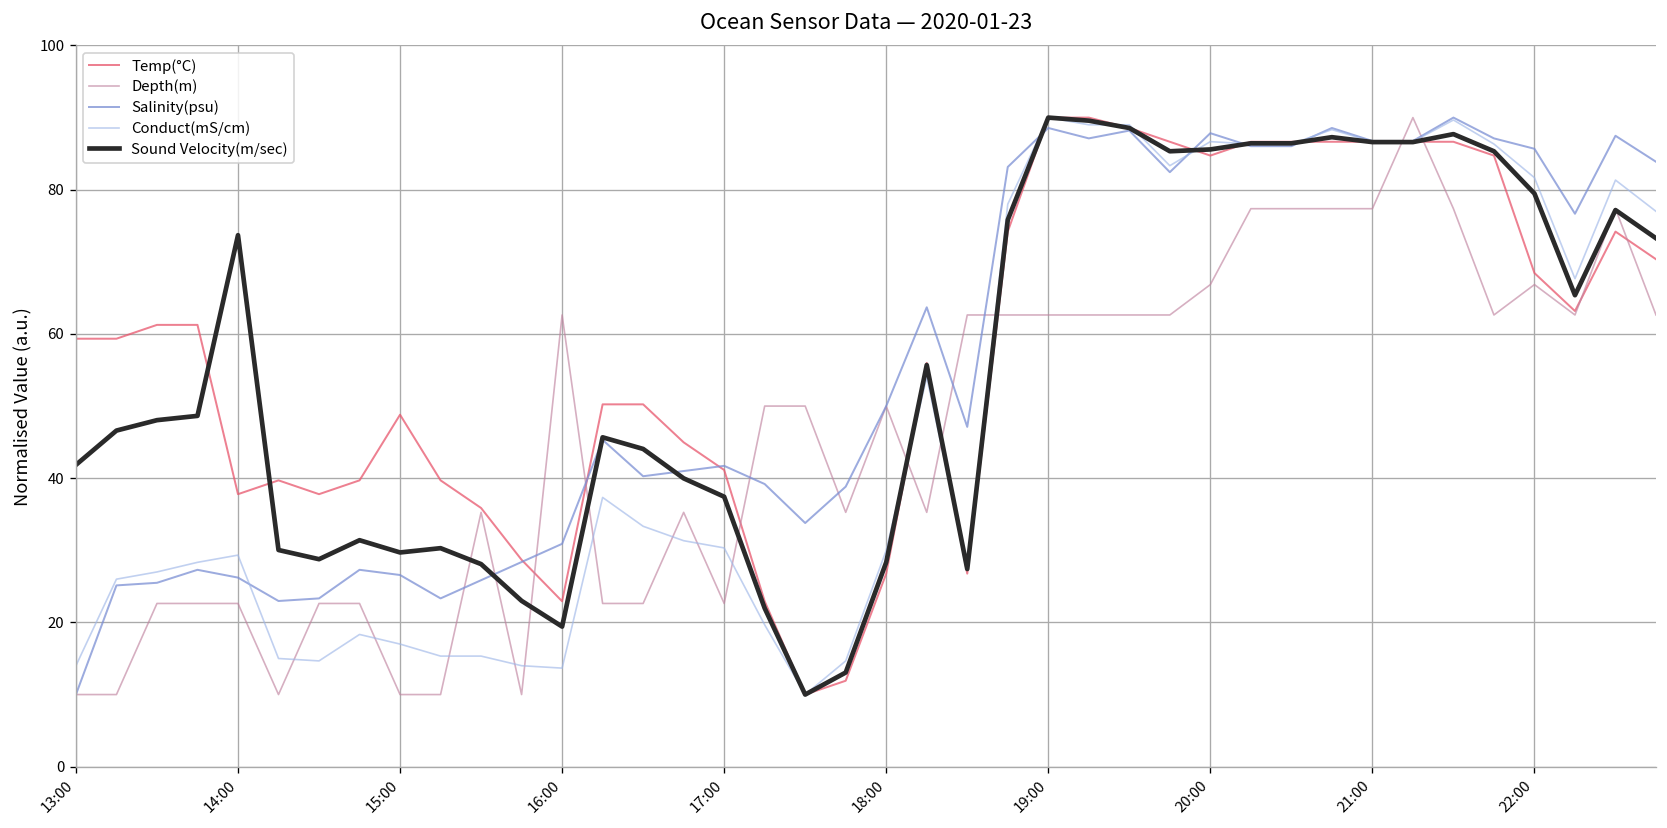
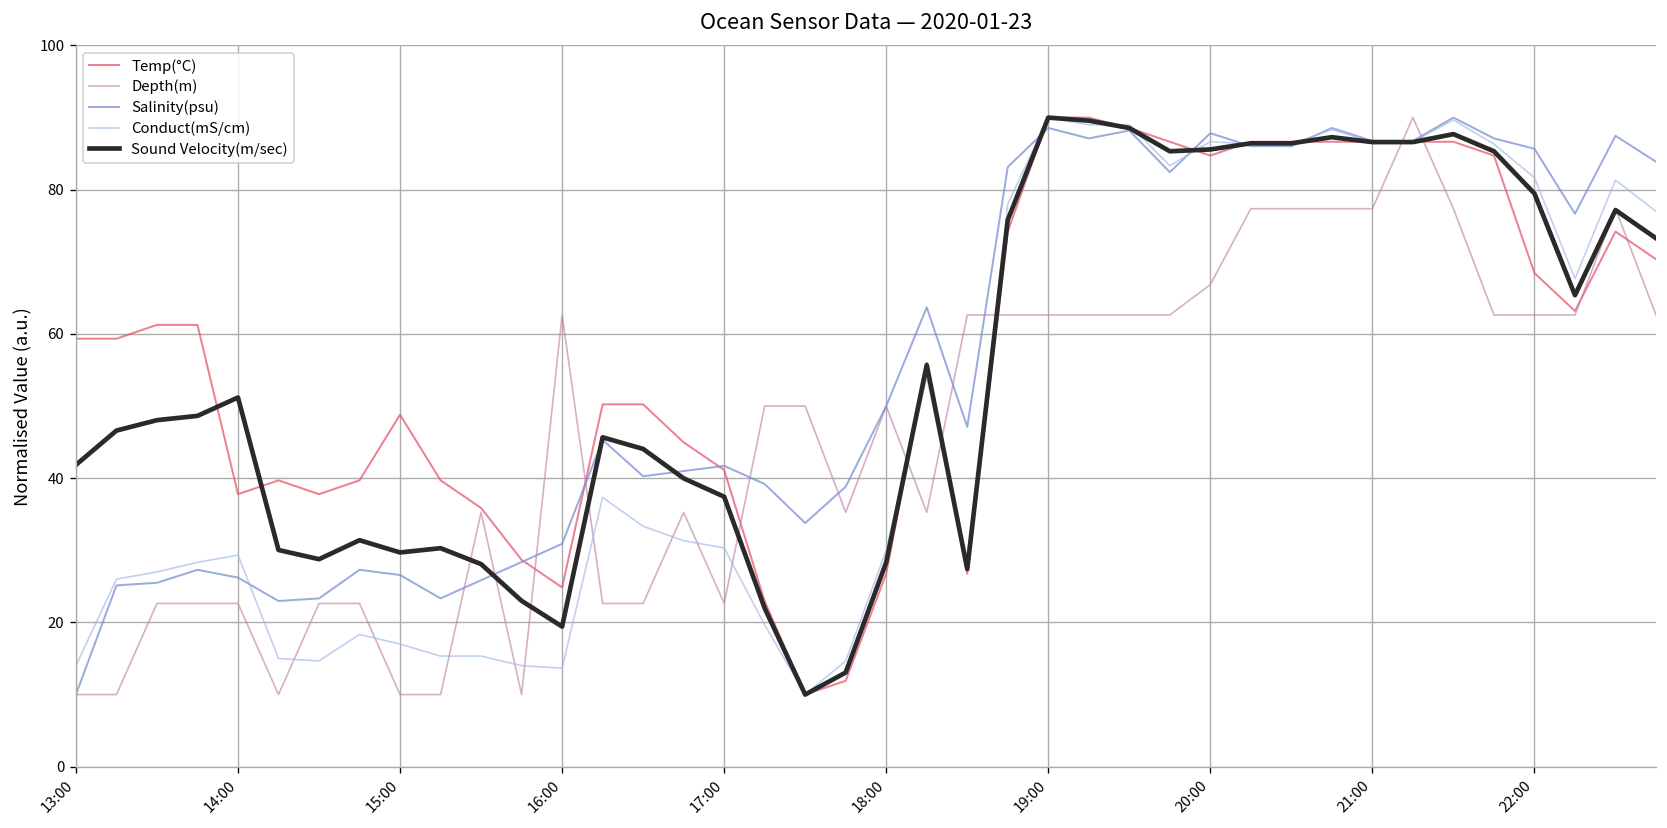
  {
    "Temp(°C)": {
      "13:00": 59,
      "14:00": 38,
      "15:00": 49,
-     "16:00": 23,
+     "16:00": 25,
      "17:00": 41,
      "18:00": 27,
      "20:00": 85,
      "22:00": 68
    },
    "Depth(m)": {
      "14:00": 23,
      "15:00": 10,
      "16:00": 63,
      "17:00": 23,
      "19:00": 63,
      "20:00": 67,
      "21:00": 77,
-     "22:00": 67
+     "22:00": 63
    },
    "Sound Velocity(m/sec)": {
      "13:00": 42,
-     "14:00": 74,
+     "14:00": 51,
      "15:00": 30,
      "16:00": 19,
      "17:00": 37,
      "18:00": 28,
      "20:00": 86,
      "22:00": 79
    }
  }
